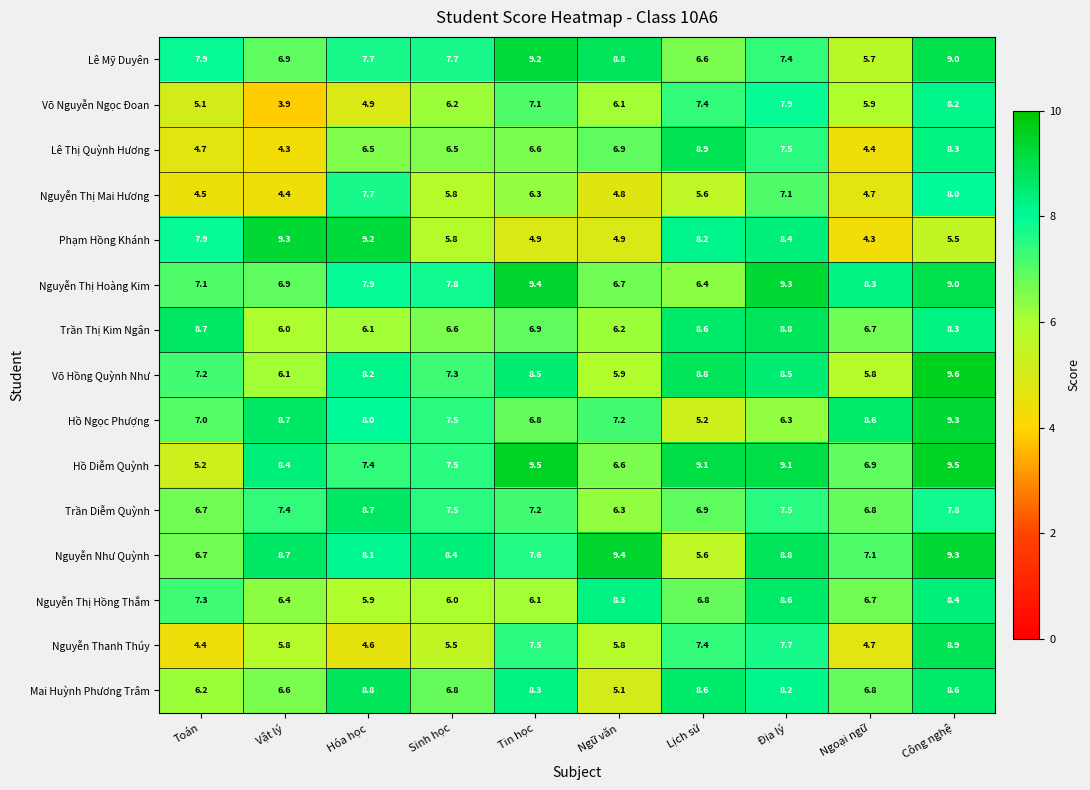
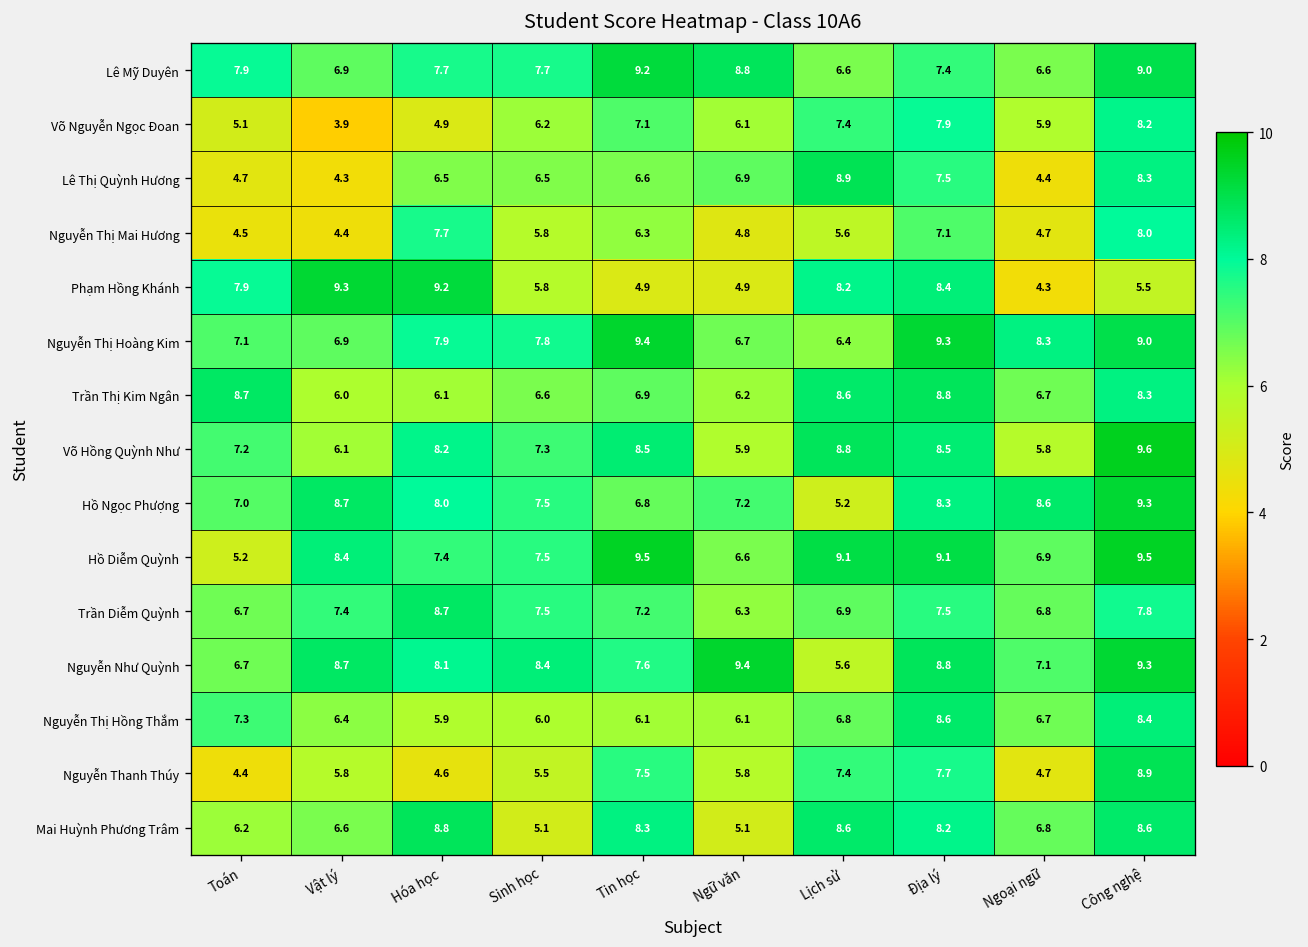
  {
    "Lê Mỹ Duyên": {
      "Toán": 7.9,
      "Vật lý": 6.9,
      "Hóa học": 7.7,
      "Sinh học": 7.7,
      "Tin học": 9.2,
      "Ngữ văn": 8.8,
      "Lịch sử": 6.6,
      "Địa lý": 7.4,
-     "Ngoại ngữ": 5.7,
+     "Ngoại ngữ": 6.6,
      "Công nghệ": 9.0
    },
    "Võ Nguyễn Ngọc Đoan": {
      "Toán": 5.1,
      "Vật lý": 3.9,
      "Hóa học": 4.9,
      "Sinh học": 6.2,
      "Tin học": 7.1,
      "Ngữ văn": 6.1,
      "Lịch sử": 7.4,
      "Địa lý": 7.9,
      "Ngoại ngữ": 5.9,
      "Công nghệ": 8.2
    },
    "Lê Thị Quỳnh Hương": {
      "Toán": 4.7,
      "Vật lý": 4.3,
      "Hóa học": 6.5,
      "Sinh học": 6.5,
      "Tin học": 6.6,
      "Ngữ văn": 6.9,
      "Lịch sử": 8.9,
      "Địa lý": 7.5,
      "Ngoại ngữ": 4.4,
      "Công nghệ": 8.3
    },
    "Nguyễn Thị Mai Hương": {
      "Toán": 4.5,
      "Vật lý": 4.4,
      "Hóa học": 7.7,
      "Sinh học": 5.8,
      "Tin học": 6.3,
      "Ngữ văn": 4.8,
      "Lịch sử": 5.6,
      "Địa lý": 7.1,
      "Ngoại ngữ": 4.7,
      "Công nghệ": 8.0
    },
    "Phạm Hồng Khánh": {
      "Toán": 7.9,
      "Vật lý": 9.3,
      "Hóa học": 9.2,
      "Sinh học": 5.8,
      "Tin học": 4.9,
      "Ngữ văn": 4.9,
      "Lịch sử": 8.2,
      "Địa lý": 8.4,
      "Ngoại ngữ": 4.3,
      "Công nghệ": 5.5
    },
    "Nguyễn Thị Hoàng Kim": {
      "Toán": 7.1,
      "Vật lý": 6.9,
      "Hóa học": 7.9,
      "Sinh học": 7.8,
      "Tin học": 9.4,
      "Ngữ văn": 6.7,
      "Lịch sử": 6.4,
      "Địa lý": 9.3,
      "Ngoại ngữ": 8.3,
      "Công nghệ": 9.0
    },
    "Trần Thị Kim Ngân": {
      "Toán": 8.7,
      "Vật lý": 6.0,
      "Hóa học": 6.1,
      "Sinh học": 6.6,
      "Tin học": 6.9,
      "Ngữ văn": 6.2,
      "Lịch sử": 8.6,
      "Địa lý": 8.8,
      "Ngoại ngữ": 6.7,
      "Công nghệ": 8.3
    },
    "Võ Hồng Quỳnh Như": {
      "Toán": 7.2,
      "Vật lý": 6.1,
      "Hóa học": 8.2,
      "Sinh học": 7.3,
      "Tin học": 8.5,
      "Ngữ văn": 5.9,
      "Lịch sử": 8.8,
      "Địa lý": 8.5,
      "Ngoại ngữ": 5.8,
      "Công nghệ": 9.6
    },
    "Hồ Ngọc Phượng": {
      "Toán": 7.0,
      "Vật lý": 8.7,
      "Hóa học": 8.0,
      "Sinh học": 7.5,
      "Tin học": 6.8,
      "Ngữ văn": 7.2,
      "Lịch sử": 5.2,
-     "Địa lý": 6.3,
+     "Địa lý": 8.3,
      "Ngoại ngữ": 8.6,
      "Công nghệ": 9.3
    },
    "Hồ Diễm Quỳnh": {
      "Toán": 5.2,
      "Vật lý": 8.4,
      "Hóa học": 7.4,
      "Sinh học": 7.5,
      "Tin học": 9.5,
      "Ngữ văn": 6.6,
      "Lịch sử": 9.1,
      "Địa lý": 9.1,
      "Ngoại ngữ": 6.9,
      "Công nghệ": 9.5
    },
    "Trần Diễm Quỳnh": {
      "Toán": 6.7,
      "Vật lý": 7.4,
      "Hóa học": 8.7,
      "Sinh học": 7.5,
      "Tin học": 7.2,
      "Ngữ văn": 6.3,
      "Lịch sử": 6.9,
      "Địa lý": 7.5,
      "Ngoại ngữ": 6.8,
      "Công nghệ": 7.8
    },
    "Nguyễn Như Quỳnh": {
      "Toán": 6.7,
      "Vật lý": 8.7,
      "Hóa học": 8.1,
      "Sinh học": 8.4,
      "Tin học": 7.6,
      "Ngữ văn": 9.4,
      "Lịch sử": 5.6,
      "Địa lý": 8.8,
      "Ngoại ngữ": 7.1,
      "Công nghệ": 9.3
    },
    "Nguyễn Thị Hồng Thắm": {
      "Toán": 7.3,
      "Vật lý": 6.4,
      "Hóa học": 5.9,
      "Sinh học": 6.0,
      "Tin học": 6.1,
-     "Ngữ văn": 8.3,
+     "Ngữ văn": 6.1,
      "Lịch sử": 6.8,
      "Địa lý": 8.6,
      "Ngoại ngữ": 6.7,
      "Công nghệ": 8.4
    },
    "Nguyễn Thanh Thúy": {
      "Toán": 4.4,
      "Vật lý": 5.8,
      "Hóa học": 4.6,
      "Sinh học": 5.5,
      "Tin học": 7.5,
      "Ngữ văn": 5.8,
      "Lịch sử": 7.4,
      "Địa lý": 7.7,
      "Ngoại ngữ": 4.7,
      "Công nghệ": 8.9
    },
    "Mai Huỳnh Phương Trâm": {
      "Toán": 6.2,
      "Vật lý": 6.6,
      "Hóa học": 8.8,
-     "Sinh học": 6.8,
+     "Sinh học": 5.1,
      "Tin học": 8.3,
      "Ngữ văn": 5.1,
      "Lịch sử": 8.6,
      "Địa lý": 8.2,
      "Ngoại ngữ": 6.8,
      "Công nghệ": 8.6
    }
  }
